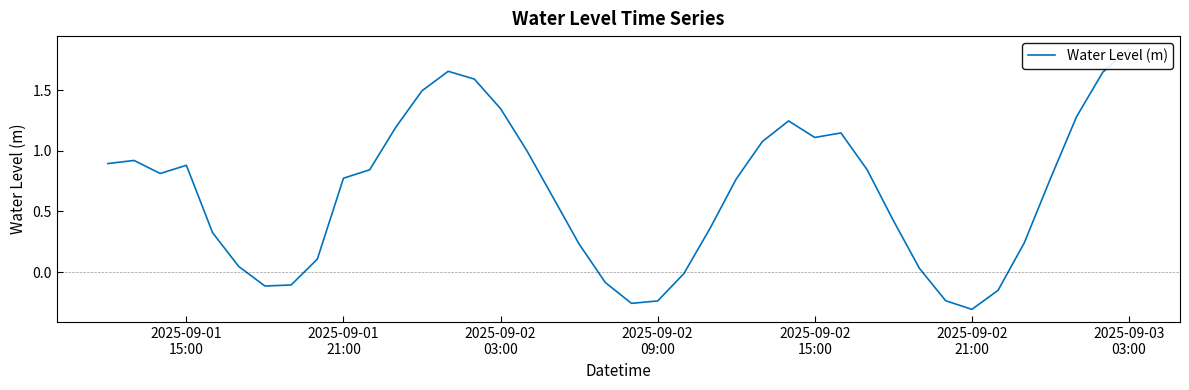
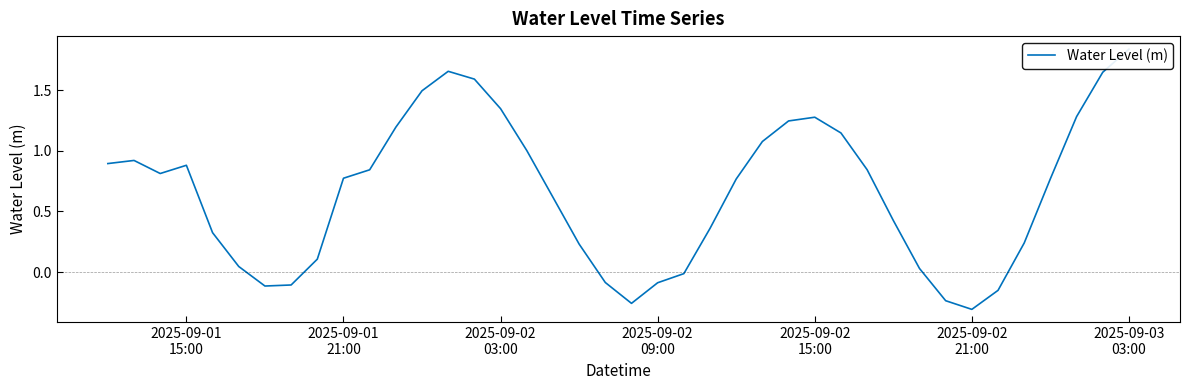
  {
    "2025-09-01 15:00": 0.88,
    "2025-09-01 21:00": 0.77,
    "2025-09-02 03:00": 1.35,
-   "2025-09-02 09:00": -0.24,
-   "2025-09-02 15:00": 1.11,
+   "2025-09-02 09:00": -0.09,
+   "2025-09-02 15:00": 1.28,
    "2025-09-02 21:00": -0.31
  }
